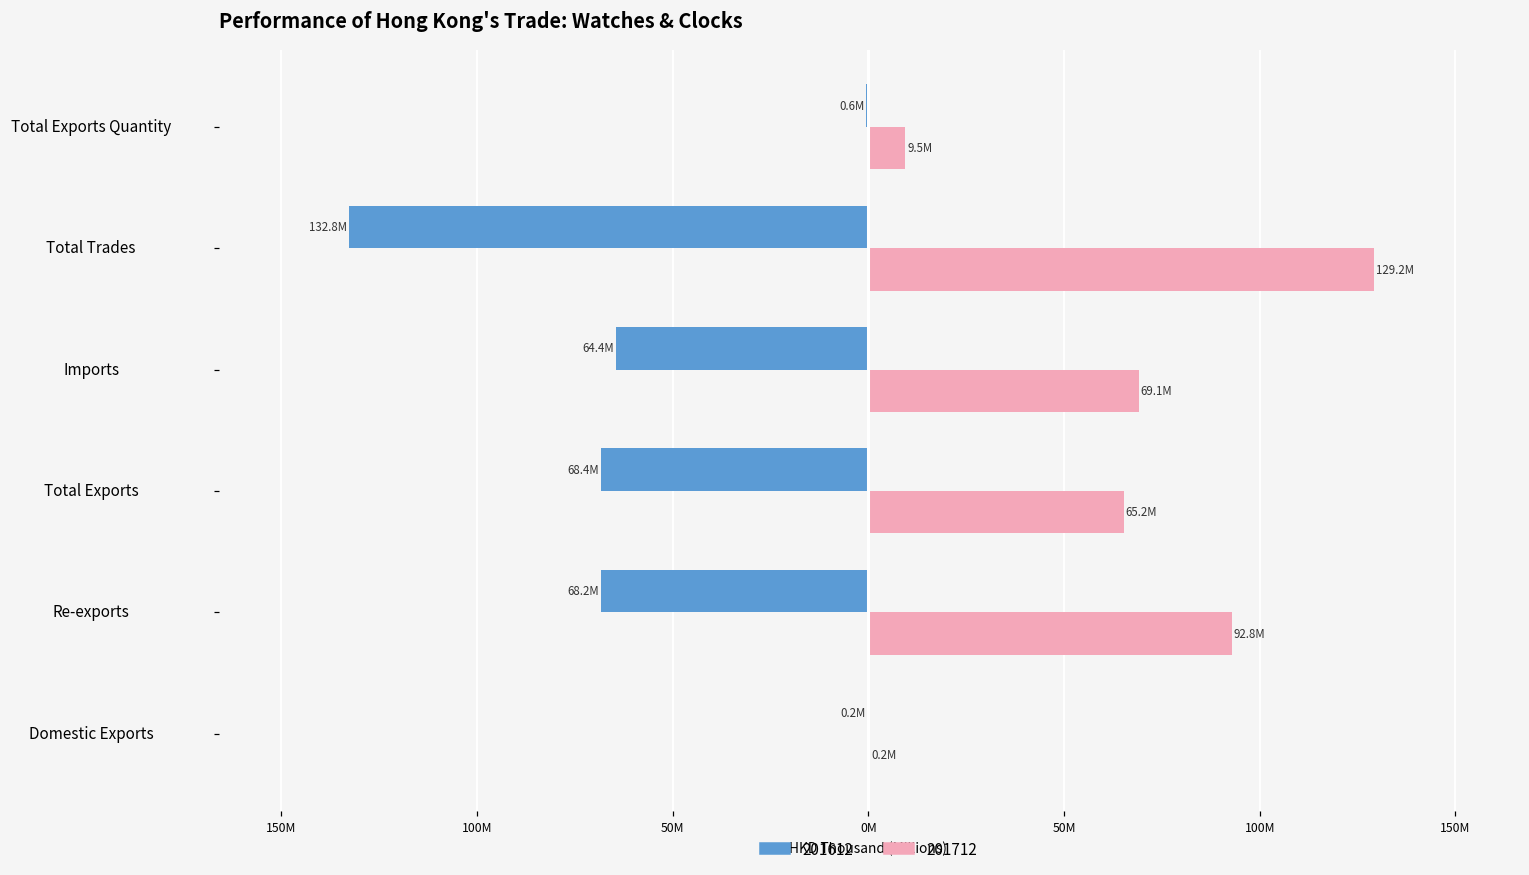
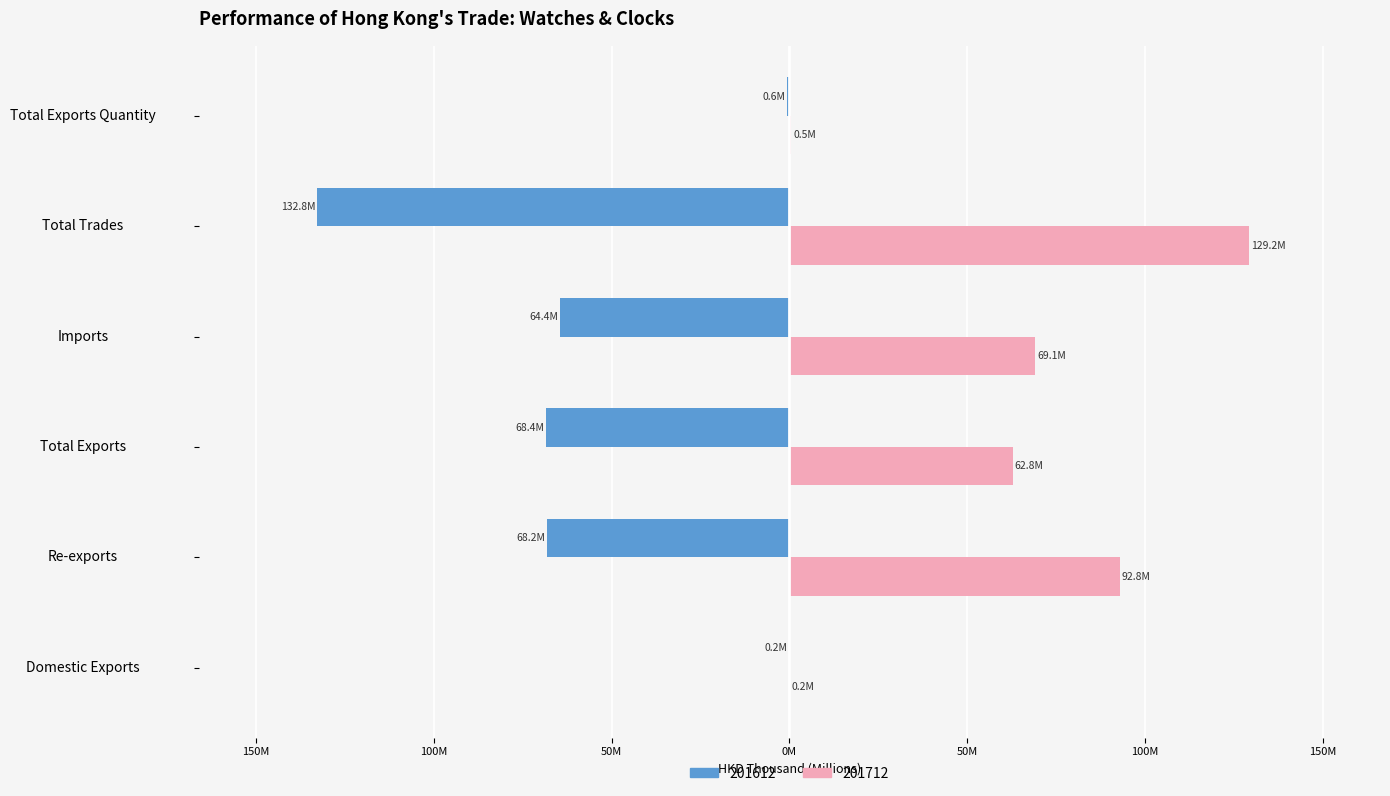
  {
    "201712": {
-     "Total Exports Quantity": "9.5M",
+     "Total Exports Quantity": "0.5M",
      "Total Trades": "129.2M",
      "Imports": "69.1M",
-     "Total Exports": "65.2M",
+     "Total Exports": "62.8M",
      "Re-exports": "92.8M",
      "Domestic Exports": "0.2M"
    }
  }
